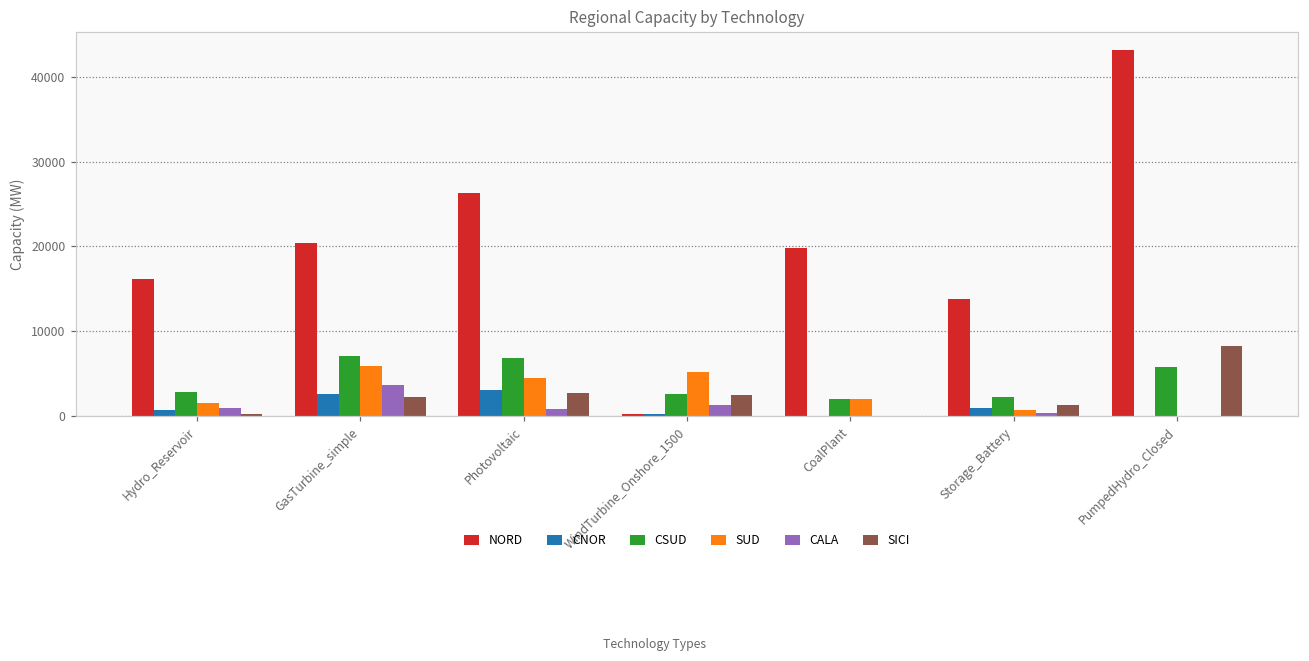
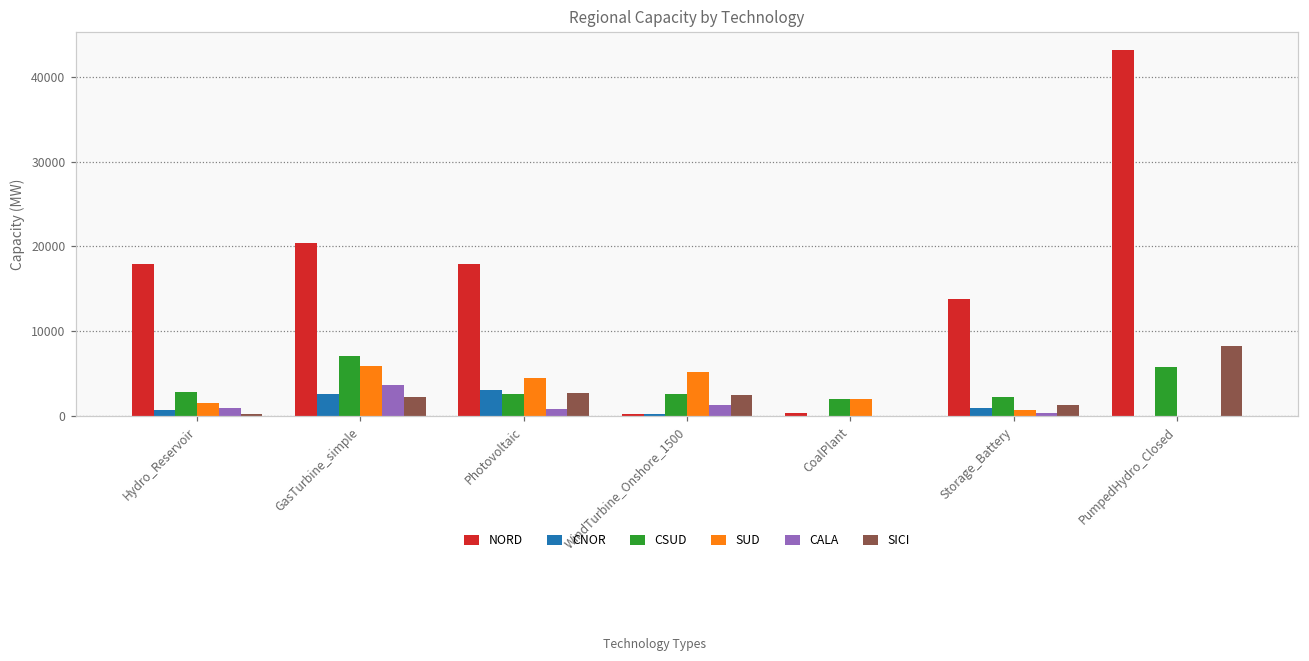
  {
    "NORD": {
-     "Hydro_Reservoir": 16000,
+     "Hydro_Reservoir": 18000,
      "GasTurbine_simple": 20000,
-     "Photovoltaic": 26000,
-     "CoalPlant": 20000,
+     "Photovoltaic": 18000,
+     "CoalPlant": 0,
      "Storage_Battery": 14000,
      "PumpedHydro_Closed": 43000
    },
    "CNOR": {
      "Hydro_Reservoir": 1000,
      "GasTurbine_simple": 3000,
      "Photovoltaic": 3000,
      "Storage_Battery": 1000,
      "PumpedHydro_Closed": 0
    },
    "CSUD": {
      "Hydro_Reservoir": 3000,
      "GasTurbine_simple": 7000,
-     "Photovoltaic": 7000,
+     "Photovoltaic": 3000,
      "WindTurbine_Onshore_1500": 3000,
      "CoalPlant": 2000,
      "Storage_Battery": 2000,
      "PumpedHydro_Closed": 6000
    },
    "SUD": {
      "Hydro_Reservoir": 1000,
      "GasTurbine_simple": 6000,
      "Photovoltaic": 5000,
      "WindTurbine_Onshore_1500": 5000,
      "CoalPlant": 2000,
      "Storage_Battery": 1000,
      "PumpedHydro_Closed": 0
    },
    "CALA": {
      "Hydro_Reservoir": 1000,
      "GasTurbine_simple": 4000,
      "Photovoltaic": 1000,
      "WindTurbine_Onshore_1500": 1000,
      "PumpedHydro_Closed": 0
    },
    "SICI": {
      "GasTurbine_simple": 2000,
      "Photovoltaic": 3000,
      "WindTurbine_Onshore_1500": 2000,
      "Storage_Battery": 1000,
      "PumpedHydro_Closed": 8000
    }
  }
